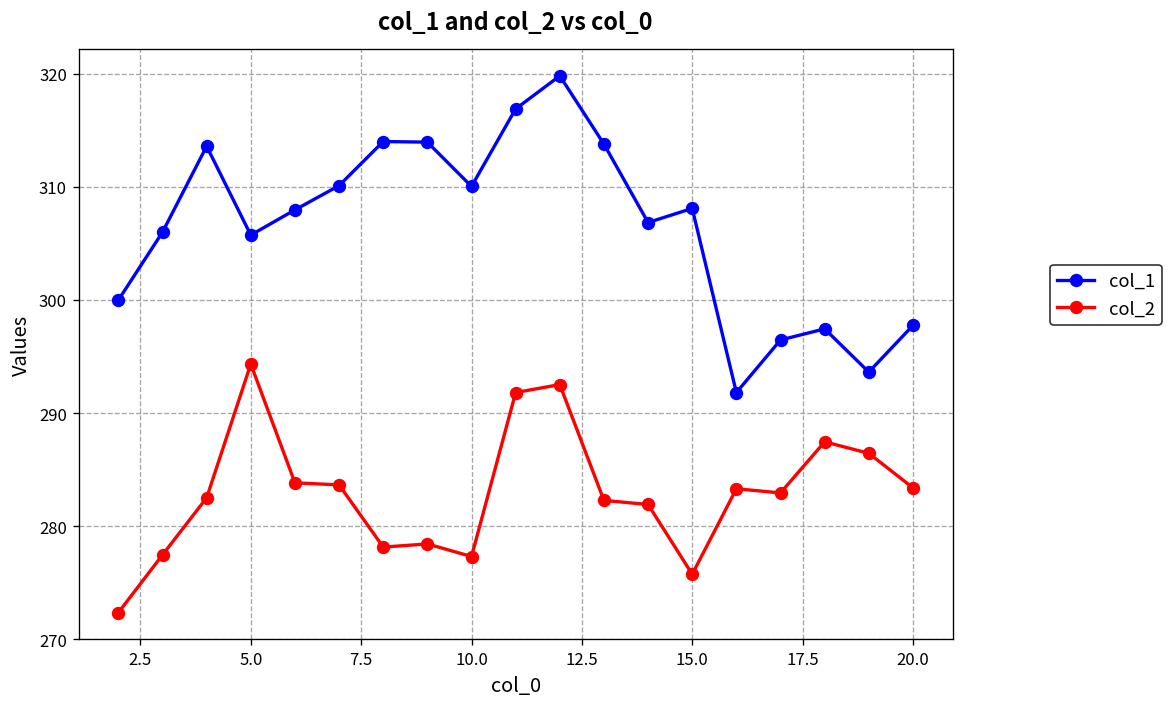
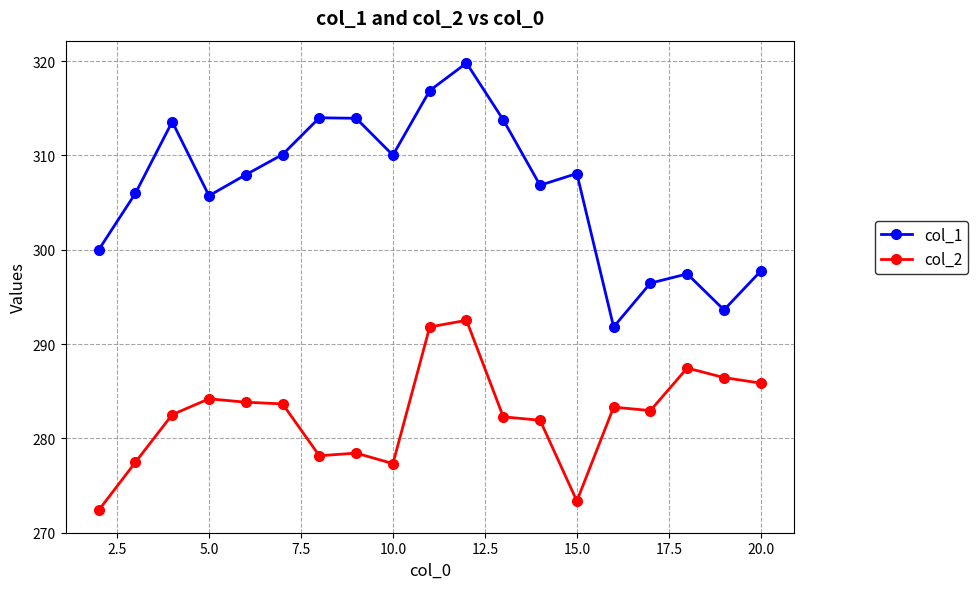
  {
    "col_1": {
      "5.0": 306,
      "10.0": 310,
      "15.0": 308,
      "20.0": 298
    },
    "col_2": {
-     "5.0": 294,
+     "5.0": 284,
      "10.0": 277,
-     "15.0": 276,
-     "20.0": 283
+     "15.0": 273,
+     "20.0": 286
    }
  }
